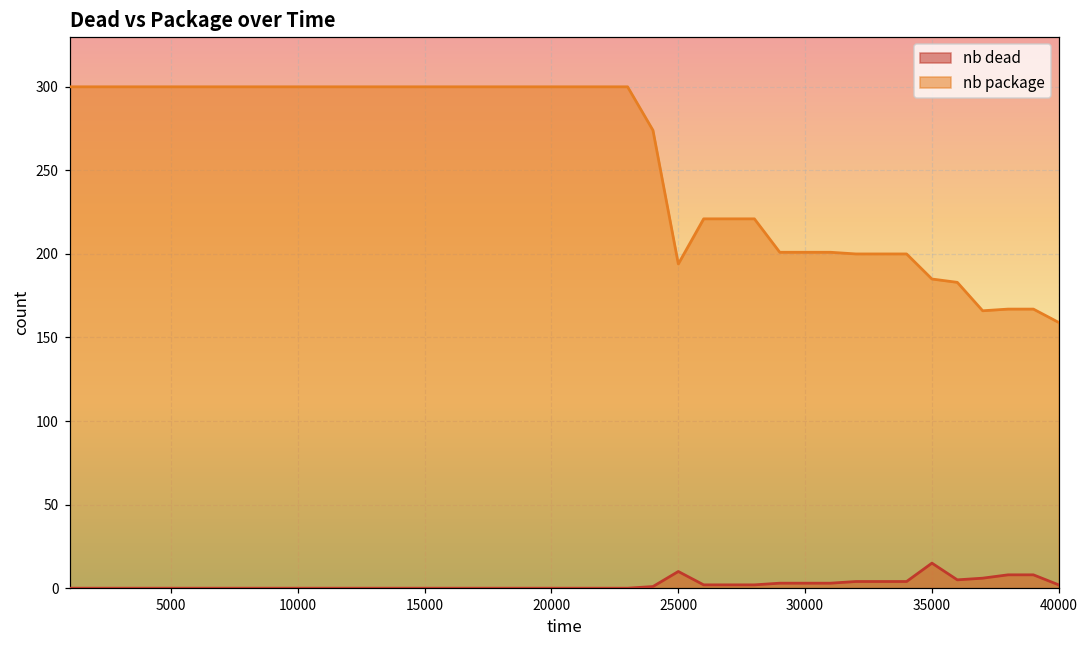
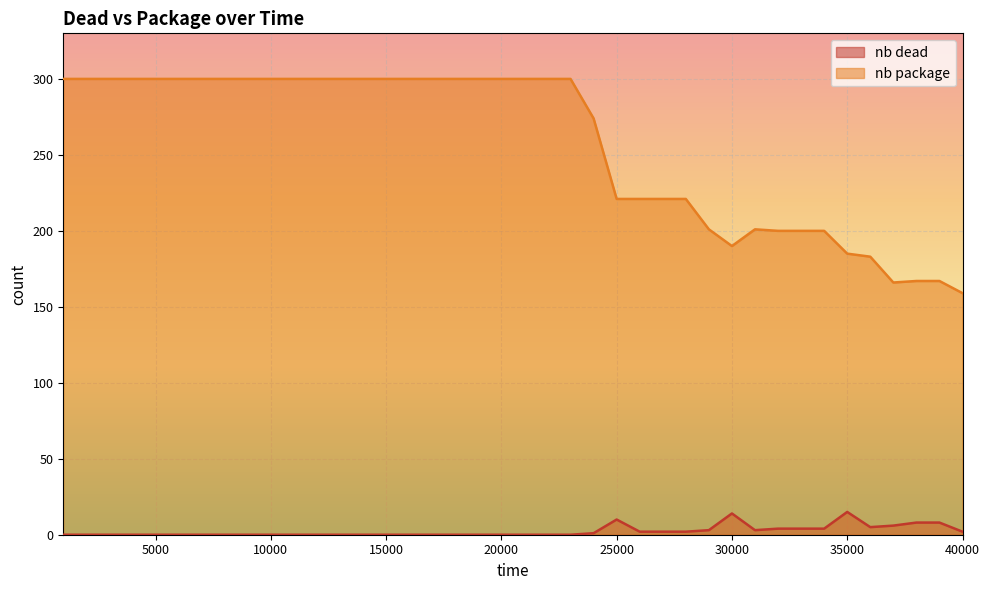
  {
    "nb dead": {
      "5000": 0,
      "10000": 0,
      "15000": 0,
      "20000": 0,
      "25000": 10,
-     "30000": 3,
+     "30000": 14,
      "35000": 15,
      "40000": 2
    },
    "nb package": {
      "5000": 300,
      "10000": 300,
      "15000": 300,
      "20000": 300,
-     "25000": 194,
-     "30000": 201,
+     "25000": 221,
+     "30000": 190,
      "35000": 185,
      "40000": 159
    }
  }
